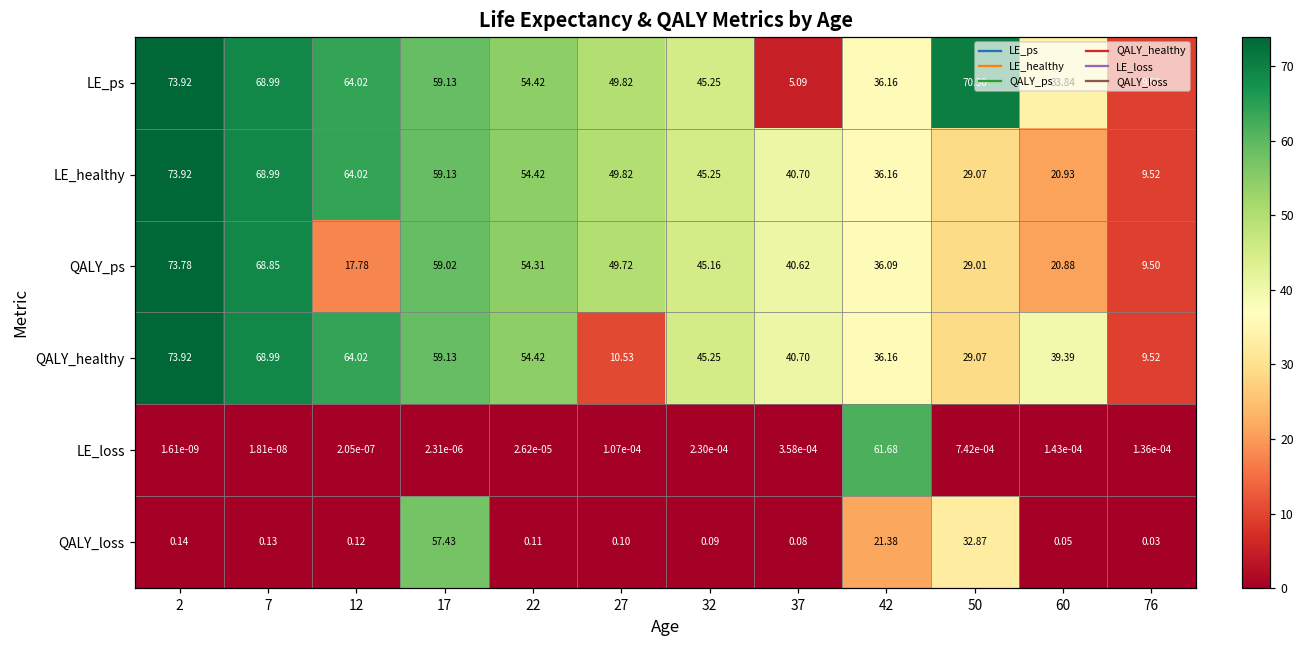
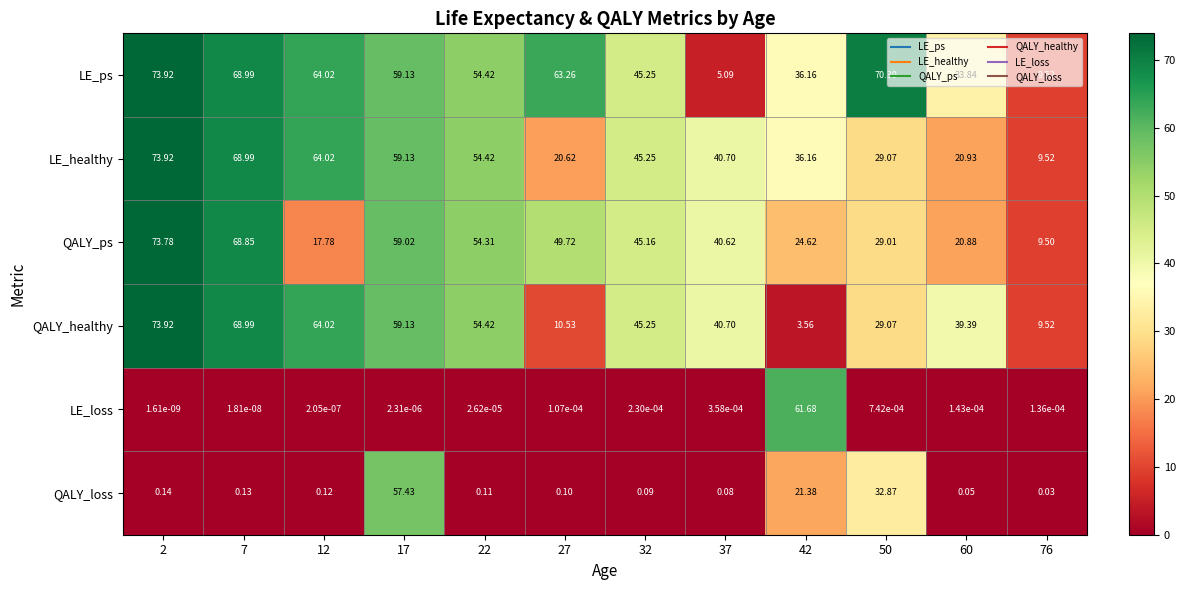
  {
    "LE_ps": {
      "2": "73.92",
      "7": "68.99",
      "12": "64.02",
      "17": "59.13",
      "22": "54.42",
-     "27": "49.82",
+     "27": "63.26",
      "32": "45.25",
      "37": "5.09",
      "42": "36.16"
    },
    "LE_healthy": {
      "2": "73.92",
      "7": "68.99",
      "12": "64.02",
      "17": "59.13",
      "22": "54.42",
-     "27": "49.82",
+     "27": "20.62",
      "32": "45.25",
      "37": "40.70",
      "42": "36.16",
      "50": "29.07",
      "60": "20.93",
      "76": "9.52"
    },
    "QALY_ps": {
      "2": "73.78",
      "7": "68.85",
      "12": "17.78",
      "17": "59.02",
      "22": "54.31",
      "27": "49.72",
      "32": "45.16",
      "37": "40.62",
-     "42": "36.09",
+     "42": "24.62",
      "50": "29.01",
      "60": "20.88",
      "76": "9.50"
    },
    "QALY_healthy": {
      "2": "73.92",
      "7": "68.99",
      "12": "64.02",
      "17": "59.13",
      "22": "54.42",
      "27": "10.53",
      "32": "45.25",
      "37": "40.70",
-     "42": "36.16",
+     "42": "3.56",
      "50": "29.07",
      "60": "39.39",
      "76": "9.52"
    },
    "LE_loss": {
      "2": "1.61e-09",
      "7": "1.81e-08",
      "12": "2.05e-07",
      "17": "2.31e-06",
      "22": "2.62e-05",
      "27": "1.07e-04",
      "32": "2.30e-04",
      "37": "3.58e-04",
      "42": "61.68",
      "50": "7.42e-04",
      "60": "1.43e-04",
      "76": "1.36e-04"
    },
    "QALY_loss": {
      "2": "0.14",
      "7": "0.13",
      "12": "0.12",
      "17": "57.43",
      "22": "0.11",
      "27": "0.10",
      "32": "0.09",
      "37": "0.08",
      "42": "21.38",
      "50": "32.87",
      "60": "0.05",
      "76": "0.03"
    }
  }
